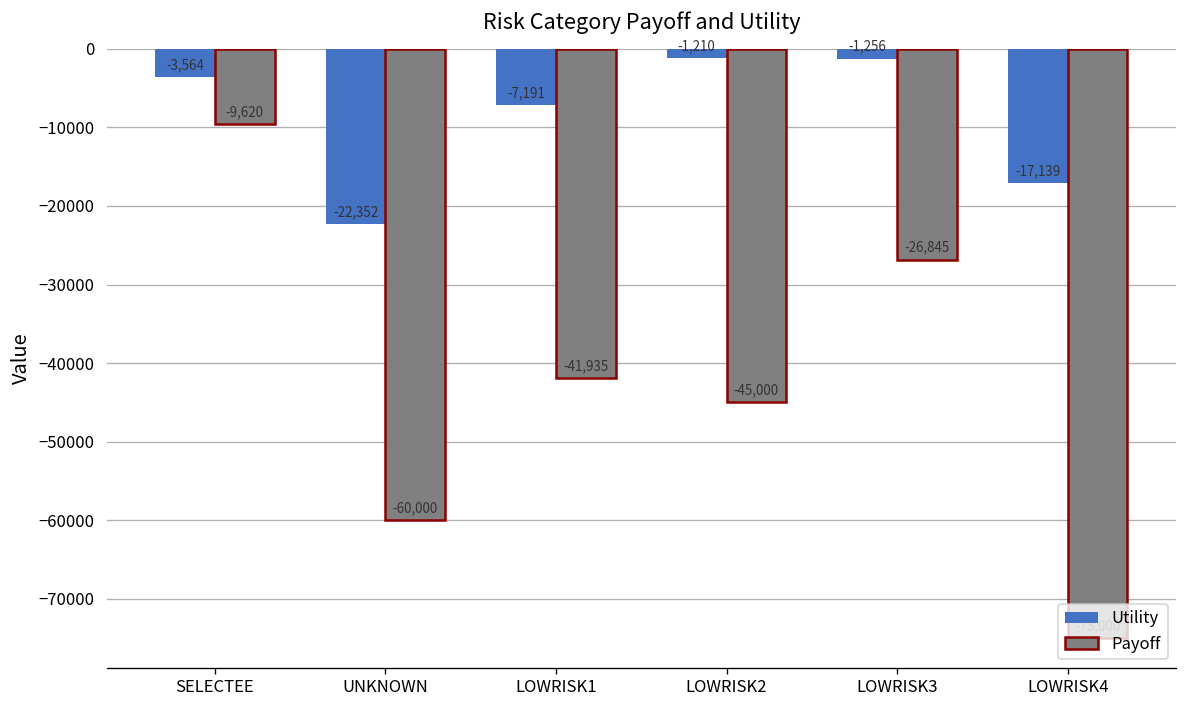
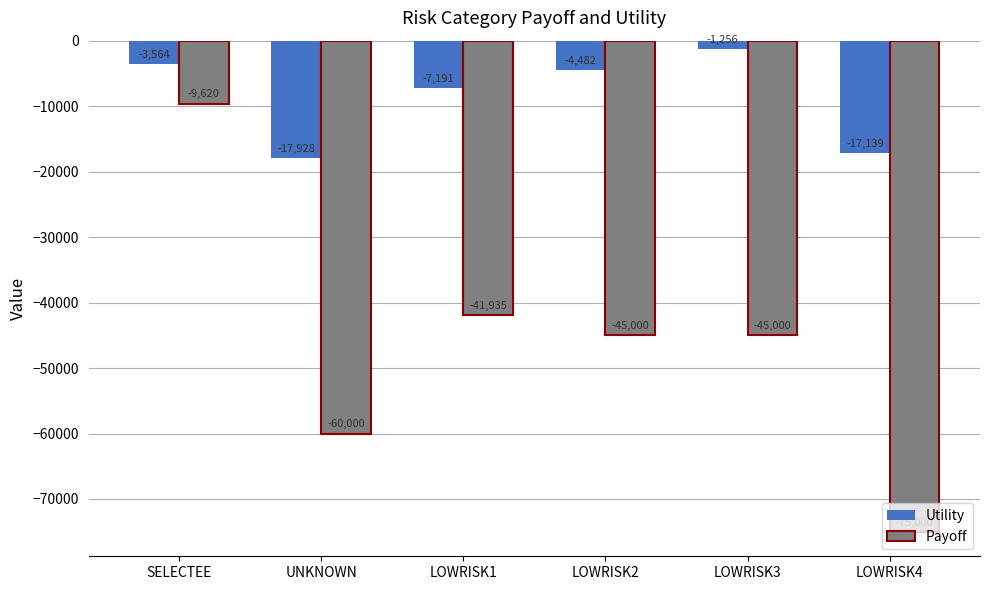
  {
    "Utility": {
      "SELECTEE": "-3,564",
-     "UNKNOWN": "-22,352",
+     "UNKNOWN": "-17,928",
      "LOWRISK1": "-7,191",
-     "LOWRISK2": "-1,210",
+     "LOWRISK2": "-4,482",
      "LOWRISK3": "-1,256",
      "LOWRISK4": "-17,139"
    },
    "Payoff": {
      "SELECTEE": "-9,620",
      "UNKNOWN": "-60,000",
      "LOWRISK1": "-41,935",
      "LOWRISK2": "-45,000",
-     "LOWRISK3": "-26,845"
+     "LOWRISK3": "-45,000"
    }
  }
